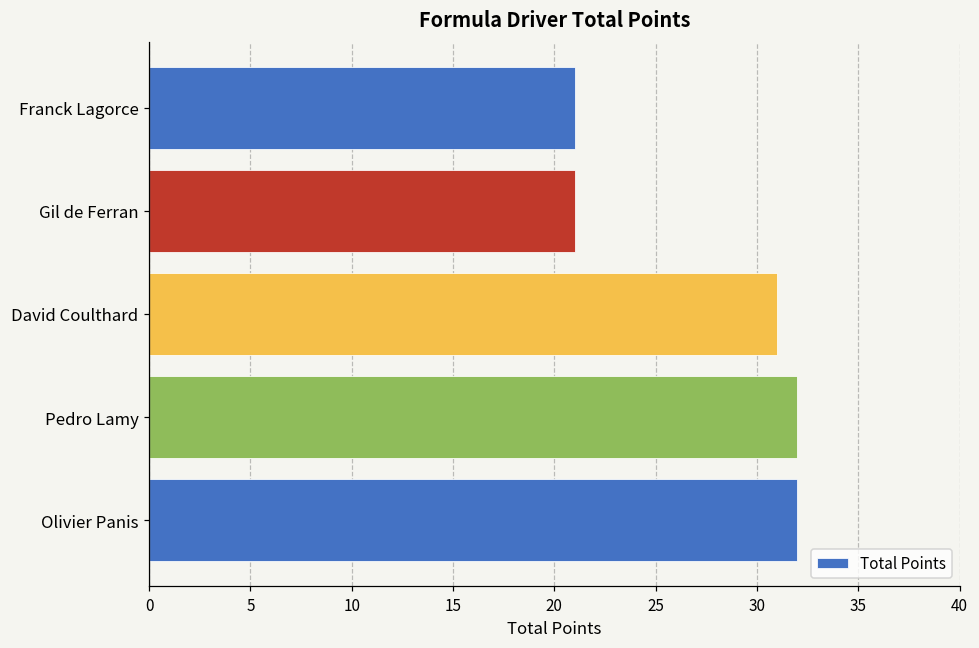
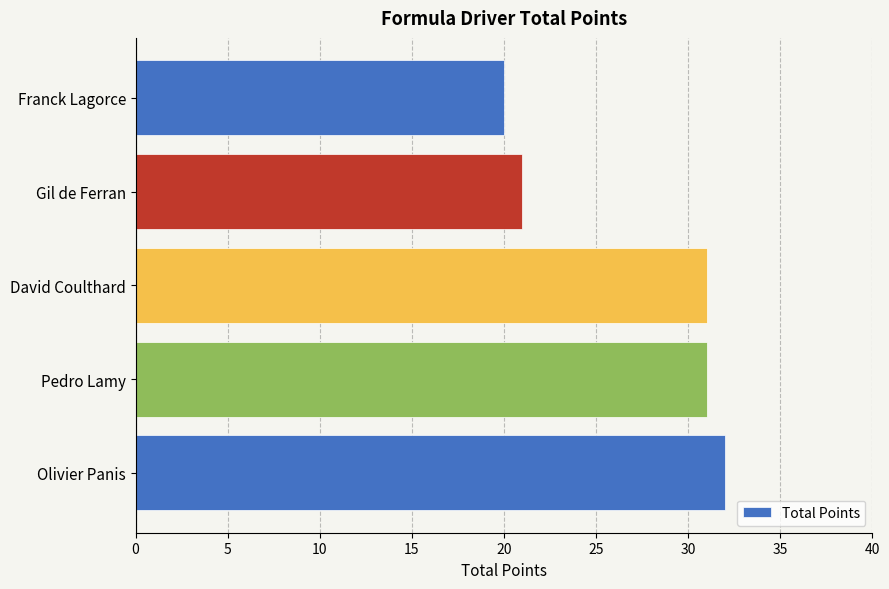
  {
-   "Franck Lagorce": 21,
+   "Franck Lagorce": 20,
    "Gil de Ferran": 21,
    "David Coulthard": 31,
-   "Pedro Lamy": 32,
+   "Pedro Lamy": 31,
    "Olivier Panis": 32
  }
